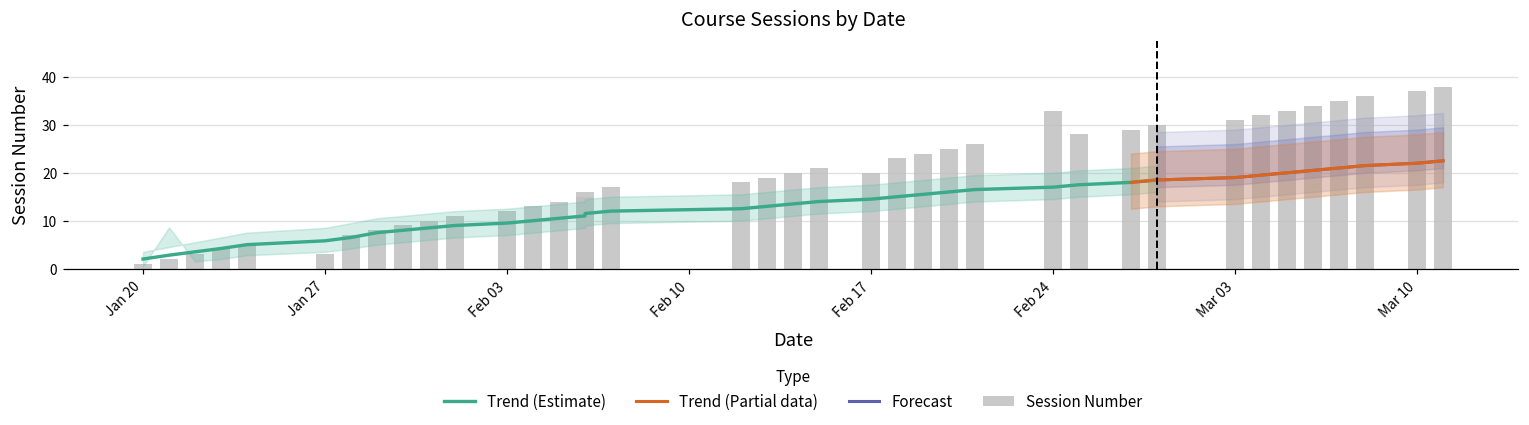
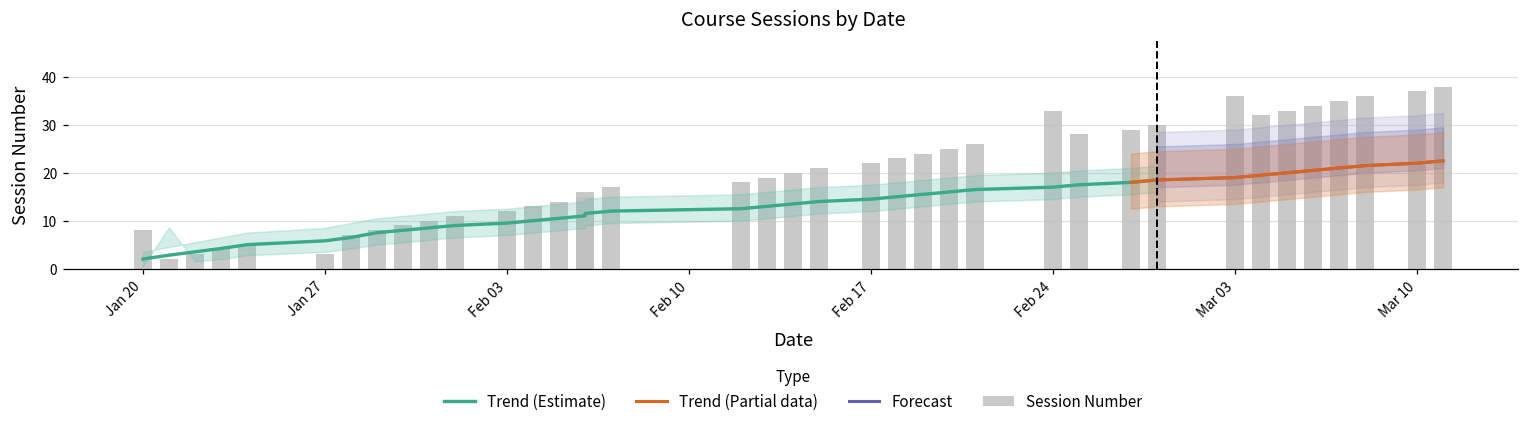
  {
    "Session Number": {
-     "Jan 20": 1,
+     "Jan 20": 8,
      "Jan 27": 3,
      "Feb 03": 12,
-     "Feb 17": 20,
+     "Feb 17": 22,
      "Feb 24": 33,
-     "Mar 03": 31,
+     "Mar 03": 36,
      "Mar 10": 37
    }
  }
